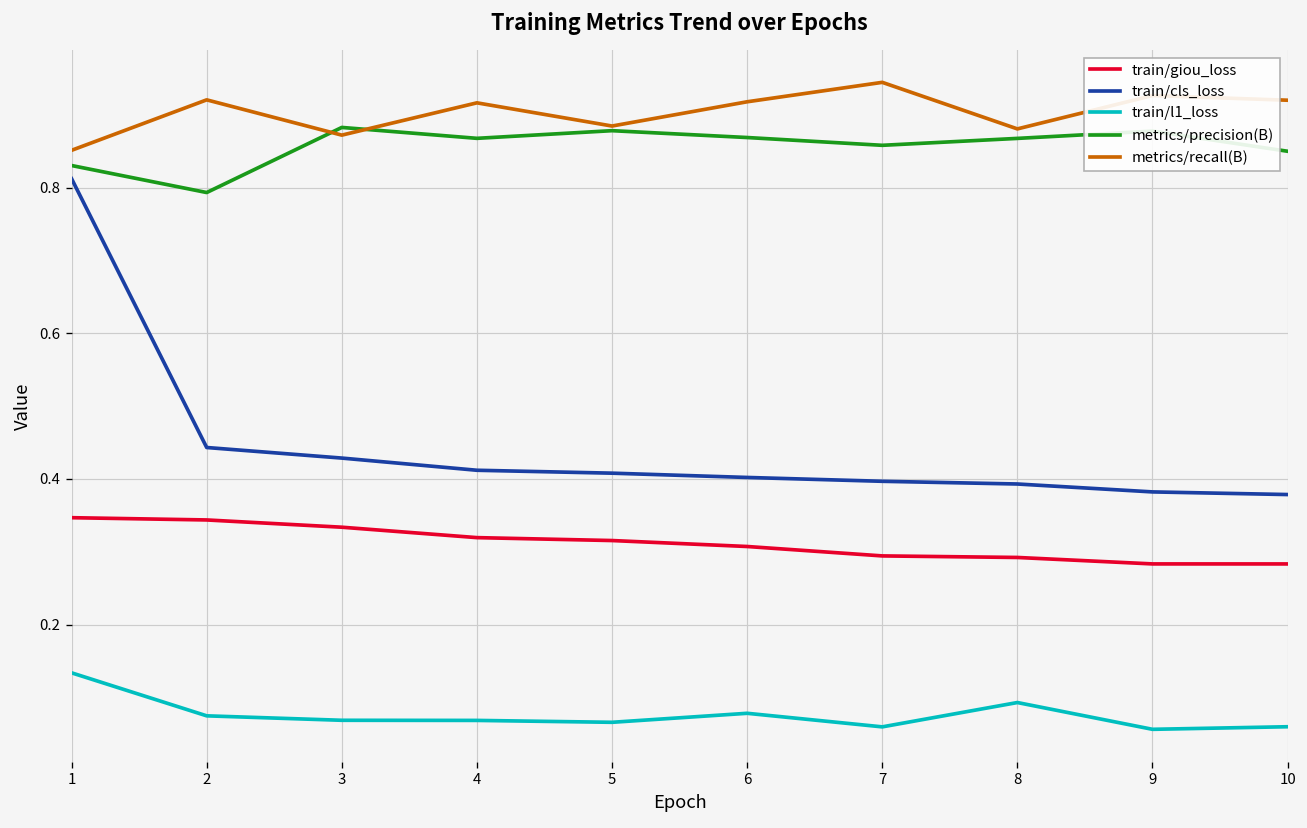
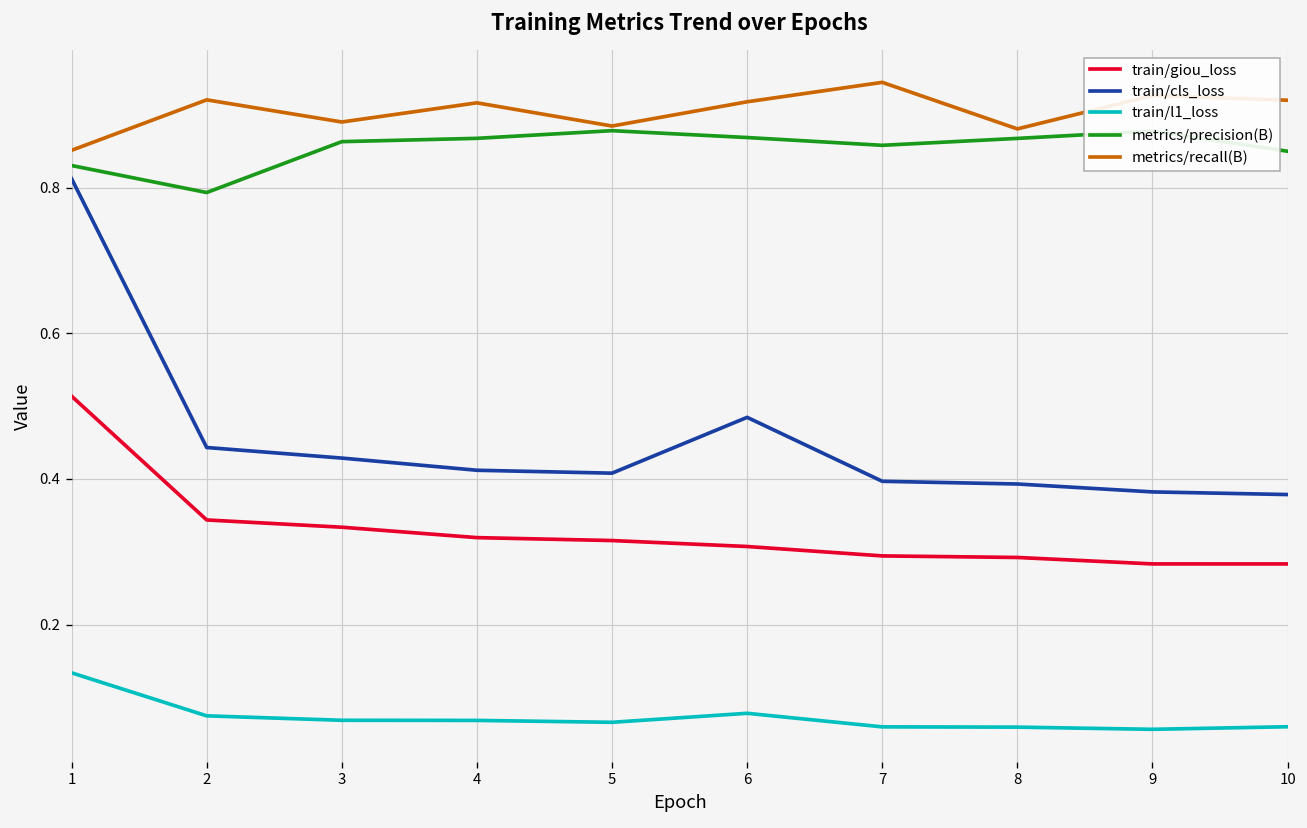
  {
    "train/giou_loss": {
-     "1": 0.35,
+     "1": 0.51,
      "2": 0.34,
      "3": 0.33,
      "4": 0.32,
      "5": 0.32,
      "6": 0.31,
      "7": 0.29,
      "8": 0.29,
      "9": 0.28,
      "10": 0.28
    },
    "train/cls_loss": {
      "1": 0.81,
      "2": 0.44,
      "3": 0.43,
      "4": 0.41,
      "5": 0.41,
-     "6": 0.40,
+     "6": 0.48,
      "7": 0.40,
      "8": 0.39,
      "9": 0.38,
      "10": 0.38
    },
    "train/l1_loss": {
      "1": 0.13,
      "2": 0.07,
      "3": 0.07,
      "4": 0.07,
      "5": 0.07,
      "6": 0.08,
      "7": 0.06,
-     "8": 0.09,
+     "8": 0.06,
      "9": 0.06,
      "10": 0.06
    },
    "metrics/precision(B)": {
      "1": 0.83,
      "2": 0.79,
-     "3": 0.88,
+     "3": 0.86,
      "4": 0.87,
      "5": 0.88,
      "6": 0.87,
      "7": 0.86,
      "8": 0.87,
      "10": 0.85
    },
    "metrics/recall(B)": {
      "1": 0.85,
      "2": 0.92,
-     "3": 0.87,
+     "3": 0.89,
      "4": 0.92,
      "5": 0.88,
      "6": 0.92,
      "7": 0.94,
      "8": 0.88,
      "10": 0.92
    }
  }
